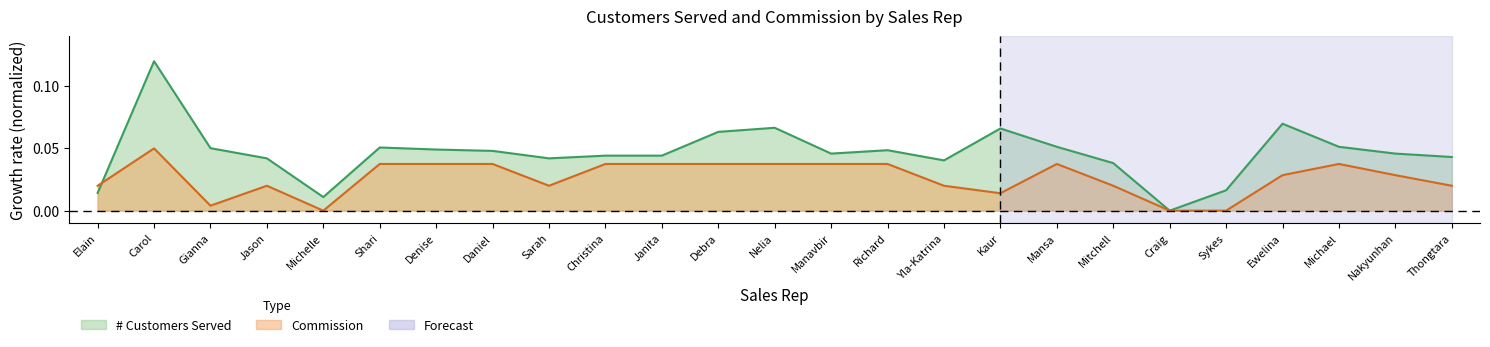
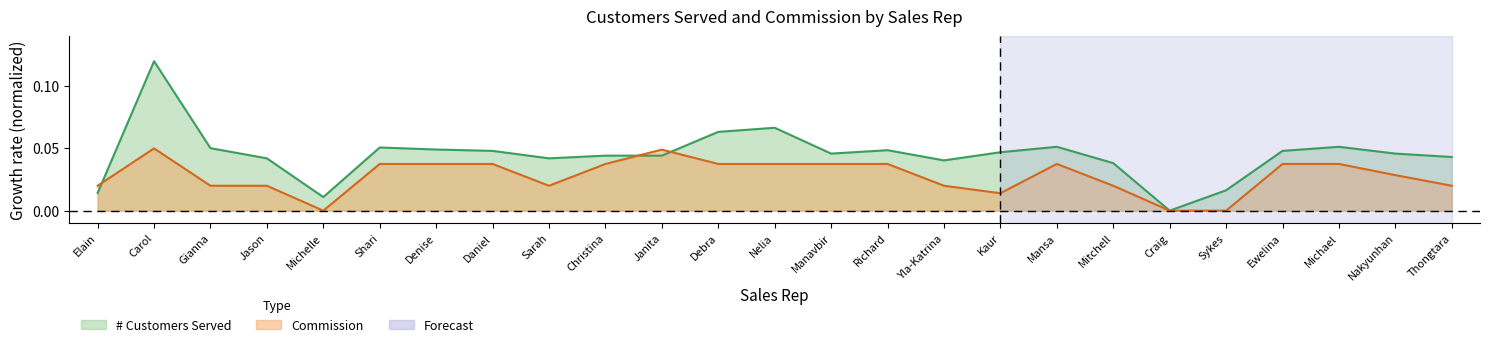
  {
    "# Customers Served": {
      "Elain": 0.014,
      "Carol": 0.120,
      "Gianna": 0.050,
      "Jason": 0.042,
      "Michelle": 0.011,
      "Shari": 0.051,
      "Denise": 0.049,
      "Daniel": 0.048,
      "Sarah": 0.042,
      "Christina": 0.044,
      "Janita": 0.044,
      "Debra": 0.063,
      "Nelia": 0.067,
      "Manavbir": 0.046,
      "Richard": 0.049,
      "Yla-Katrina": 0.040,
-     "Kaur": 0.066,
+     "Kaur": 0.047,
      "Mansa": 0.051,
      "Mitchell": 0.038,
      "Sykes": 0.016,
-     "Ewelina": 0.070,
+     "Ewelina": 0.048,
      "Michael": 0.051,
      "Nakyunhan": 0.046,
      "Thongtara": 0.043
    },
    "Commission": {
      "Elain": 0.020,
      "Carol": 0.050,
-     "Gianna": 0.004,
+     "Gianna": 0.020,
      "Jason": 0.020,
      "Michelle": 0.000,
      "Shari": 0.038,
      "Denise": 0.038,
      "Daniel": 0.038,
      "Sarah": 0.020,
      "Christina": 0.038,
-     "Janita": 0.038,
+     "Janita": 0.049,
      "Debra": 0.038,
      "Nelia": 0.038,
      "Manavbir": 0.038,
      "Richard": 0.038,
      "Yla-Katrina": 0.020,
      "Kaur": 0.014,
      "Mansa": 0.038,
      "Mitchell": 0.020,
      "Sykes": 0.000,
-     "Ewelina": 0.028,
+     "Ewelina": 0.038,
      "Michael": 0.038,
      "Nakyunhan": 0.028,
      "Thongtara": 0.020
    }
  }
